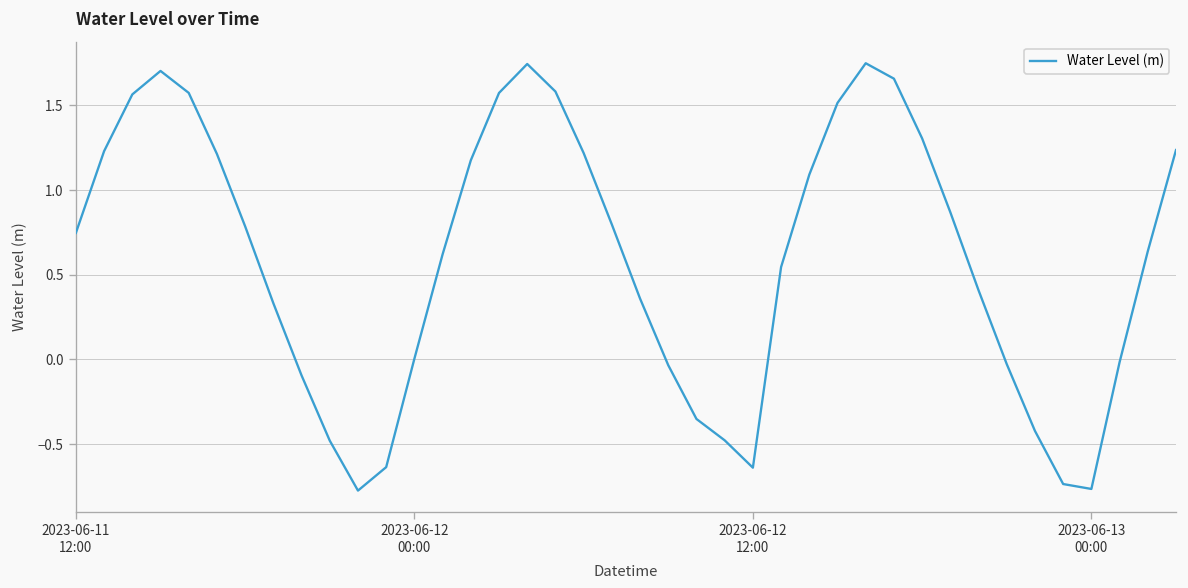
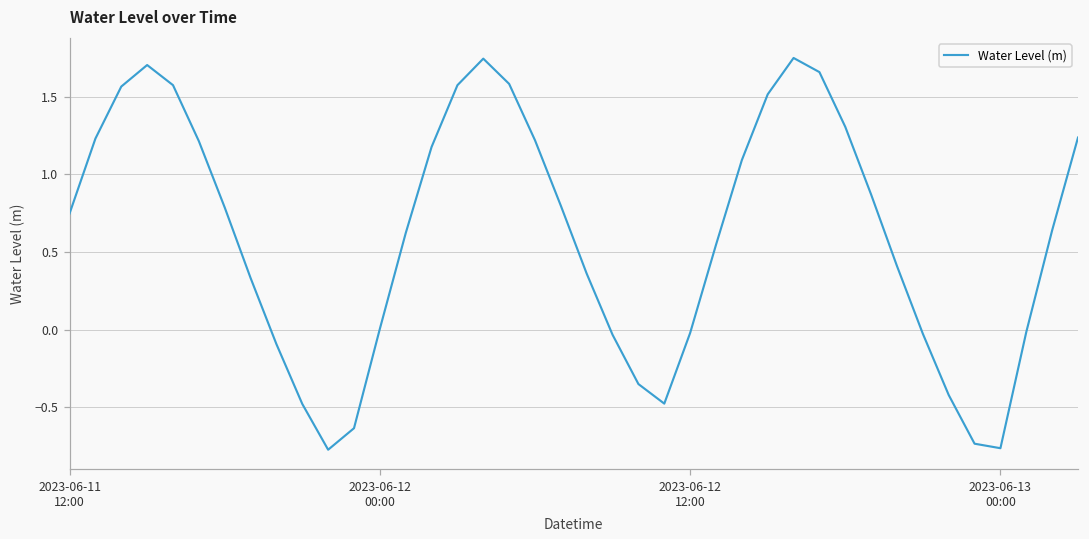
  {
    "2023-06-11 12:00": 0.75,
    "2023-06-12 00:00": 0.00,
-   "2023-06-12 12:00": -0.64,
+   "2023-06-12 12:00": -0.02,
    "2023-06-13 00:00": -0.76
  }
